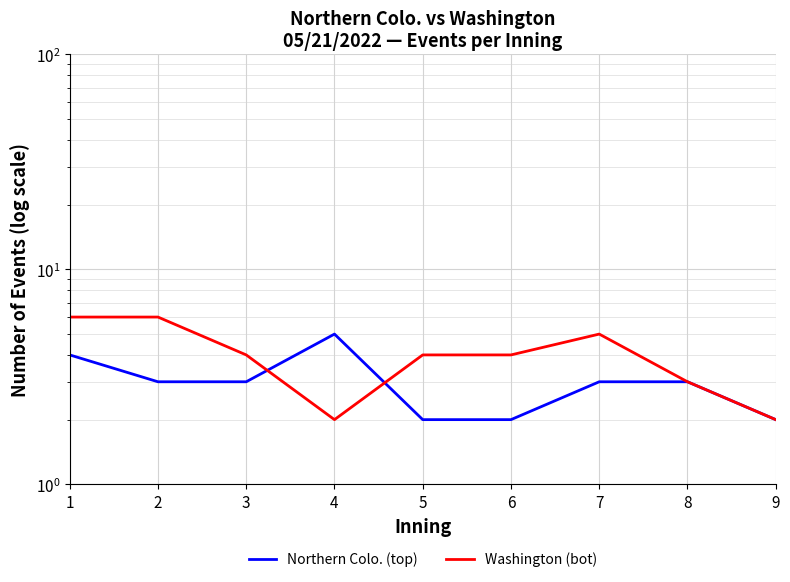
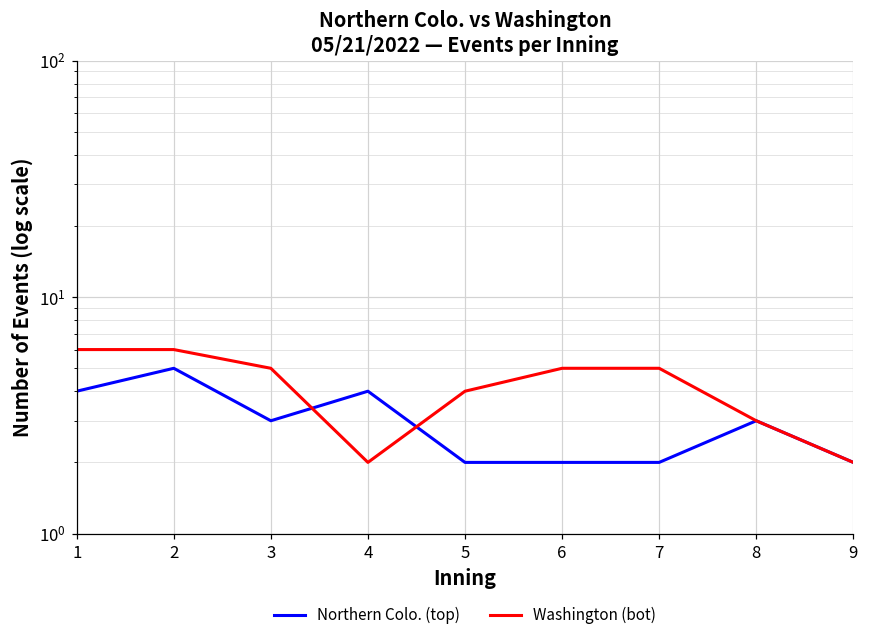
  {
    "Northern Colo. (top)": {
      "1": 4,
-     "2": 3,
+     "2": 5,
      "3": 3,
-     "4": 5,
+     "4": 4,
      "5": 2,
      "6": 2,
-     "7": 3
+     "7": 2
    },
    "Washington (bot)": {
      "1": 6,
      "2": 6,
-     "3": 4,
+     "3": 5,
      "4": 2,
      "5": 4,
-     "6": 4,
+     "6": 5,
      "7": 5
    }
  }
